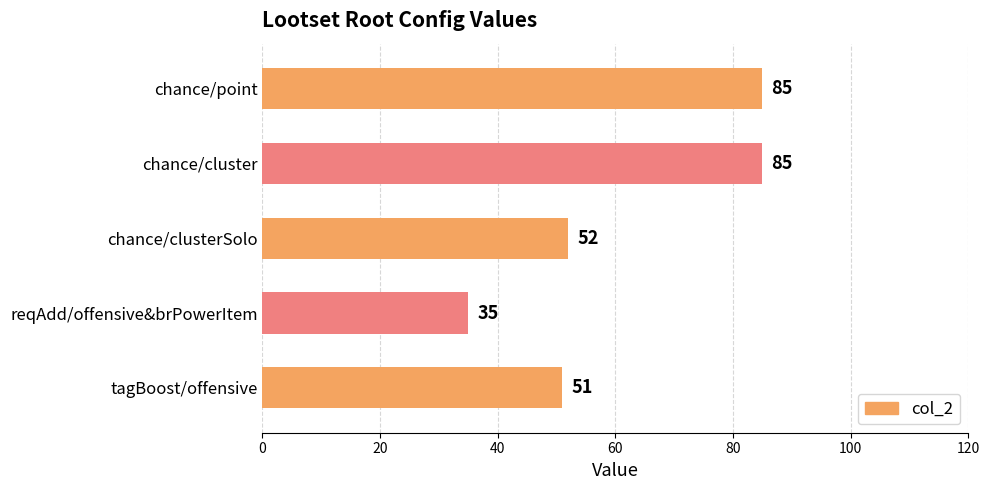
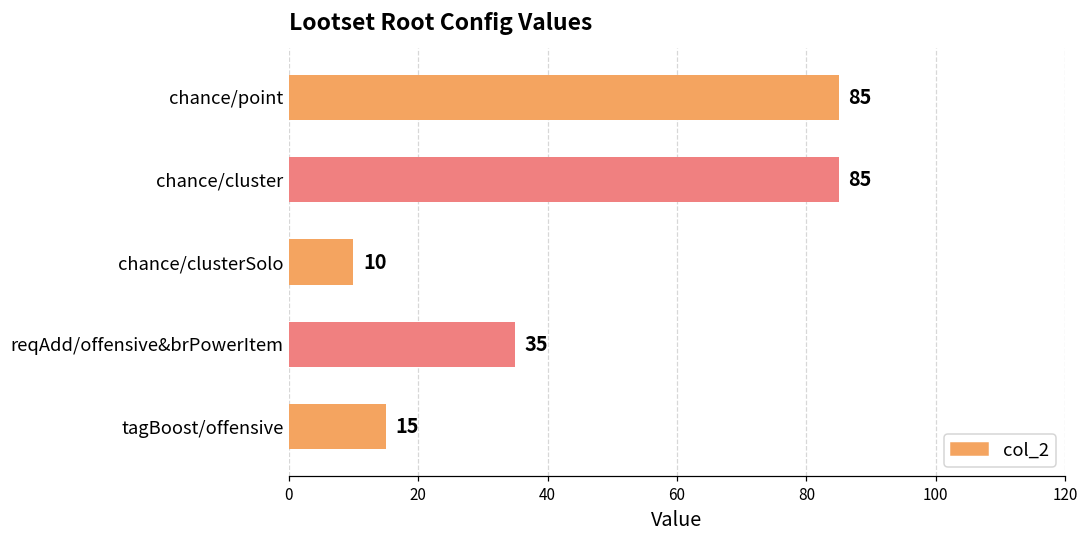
  {
    "chance/point": 85,
    "chance/cluster": 85,
-   "chance/clusterSolo": 52,
+   "chance/clusterSolo": 10,
    "reqAdd/offensive&brPowerItem": 35,
-   "tagBoost/offensive": 51
+   "tagBoost/offensive": 15
  }
